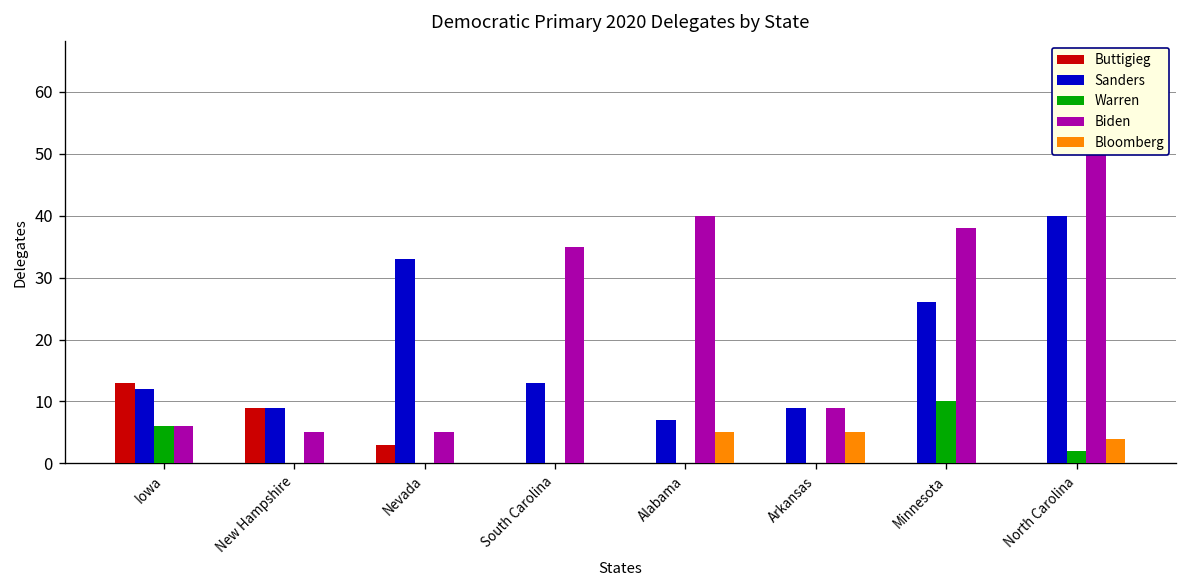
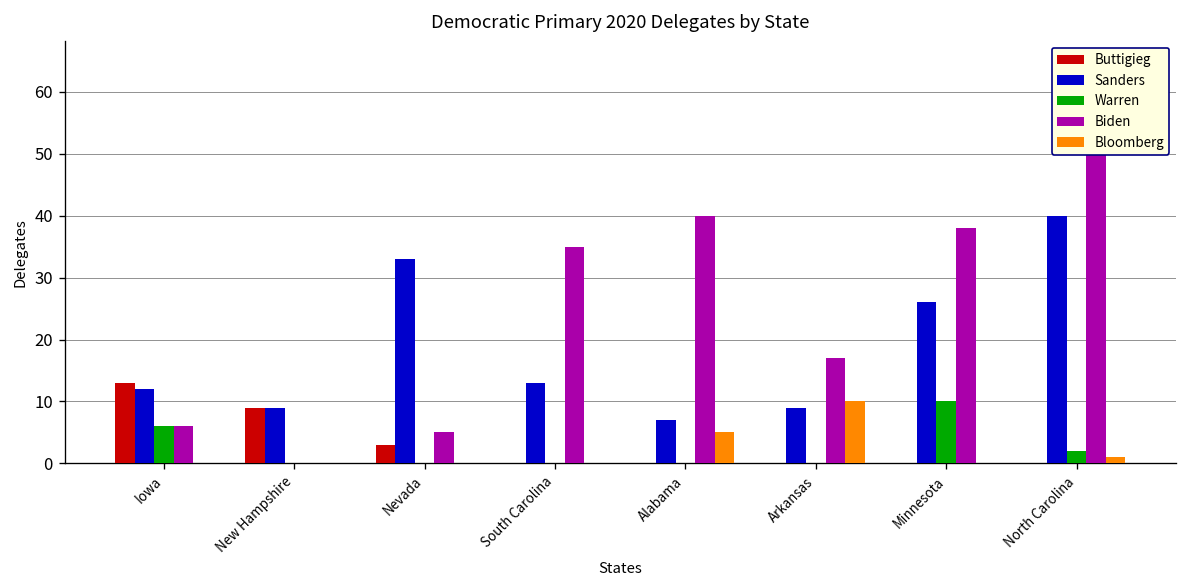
  {
    "Buttigieg": {
      "Iowa": 13,
      "New Hampshire": 9,
      "Nevada": 3,
      "South Carolina": 0,
      "Alabama": 0,
      "Arkansas": 0,
      "Minnesota": 0,
      "North Carolina": 0
    },
    "Sanders": {
      "Iowa": 12,
      "New Hampshire": 9,
      "Nevada": 33,
      "South Carolina": 13,
      "Alabama": 7,
      "Arkansas": 9,
      "Minnesota": 26,
      "North Carolina": 40
    },
    "Warren": {
      "Iowa": 6,
      "New Hampshire": 0,
      "Nevada": 0,
      "South Carolina": 0,
      "Alabama": 0,
      "Arkansas": 0,
      "Minnesota": 10,
      "North Carolina": 2
    },
    "Biden": {
      "Iowa": 6,
-     "New Hampshire": 5,
+     "New Hampshire": 0,
      "Nevada": 5,
      "South Carolina": 35,
      "Alabama": 40,
-     "Arkansas": 9,
+     "Arkansas": 17,
      "Minnesota": 38
    },
    "Bloomberg": {
      "Iowa": 0,
      "New Hampshire": 0,
      "Nevada": 0,
      "South Carolina": 0,
      "Alabama": 5,
-     "Arkansas": 5,
+     "Arkansas": 10,
      "Minnesota": 0,
-     "North Carolina": 4
+     "North Carolina": 1
    }
  }
